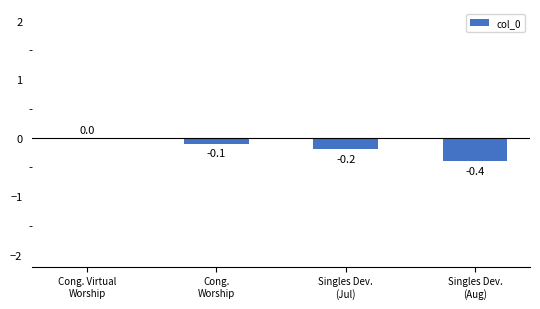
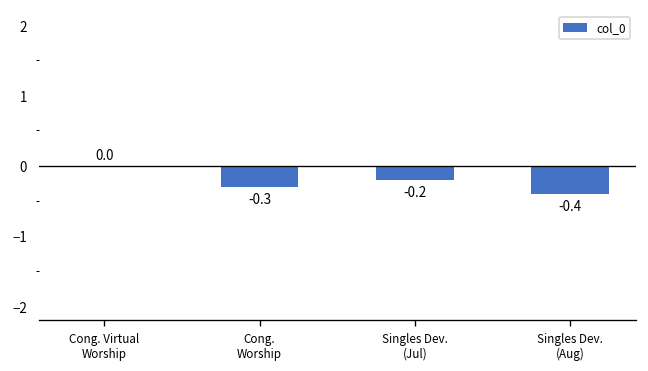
  {
    "Cong. Virtual Worship": 0.0,
-   "Cong. Worship": -0.1,
+   "Cong. Worship": -0.3,
    "Singles Dev. (Jul)": -0.2,
    "Singles Dev. (Aug)": -0.4
  }
